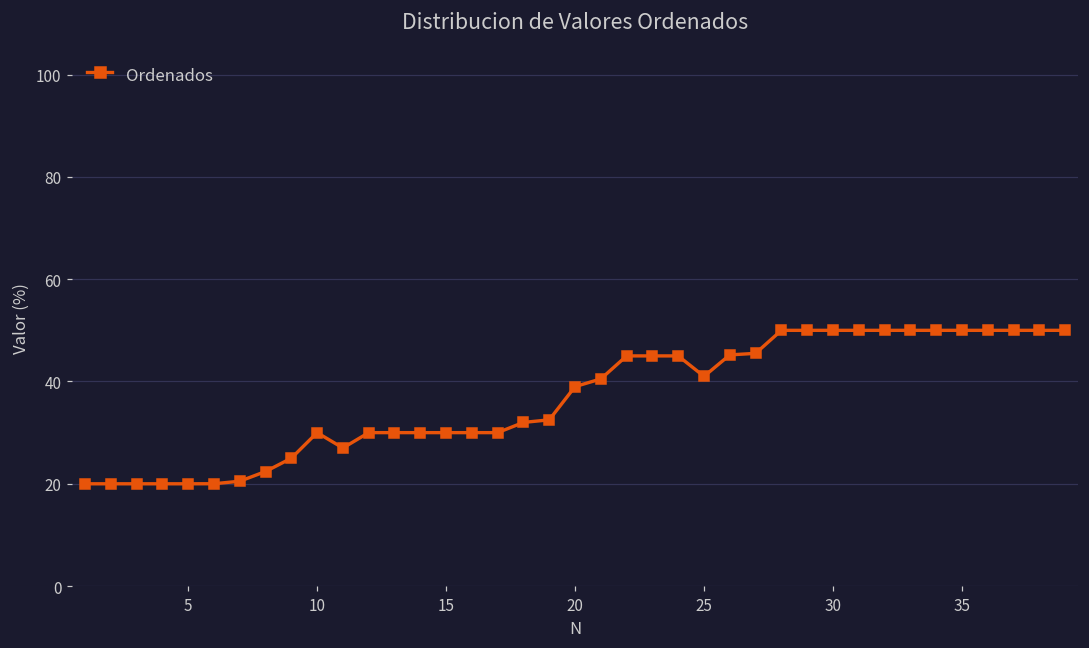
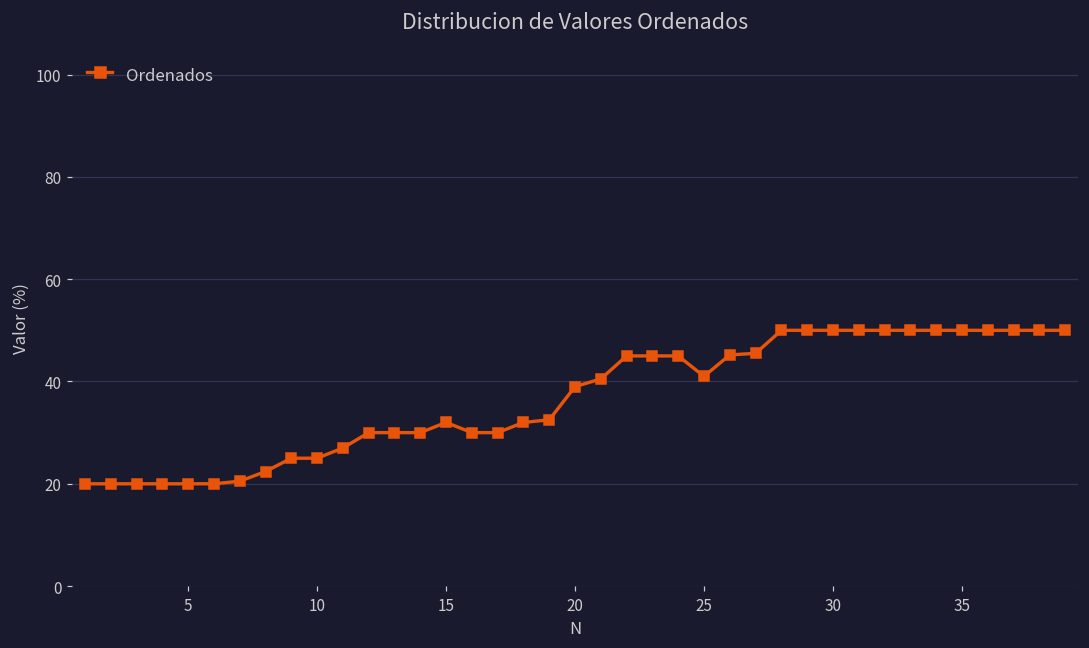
  {
    "5": 20,
-   "10": 30,
-   "15": 30,
+   "10": 25,
+   "15": 32,
    "20": 39,
    "25": 41,
    "30": 50,
    "35": 50
  }
